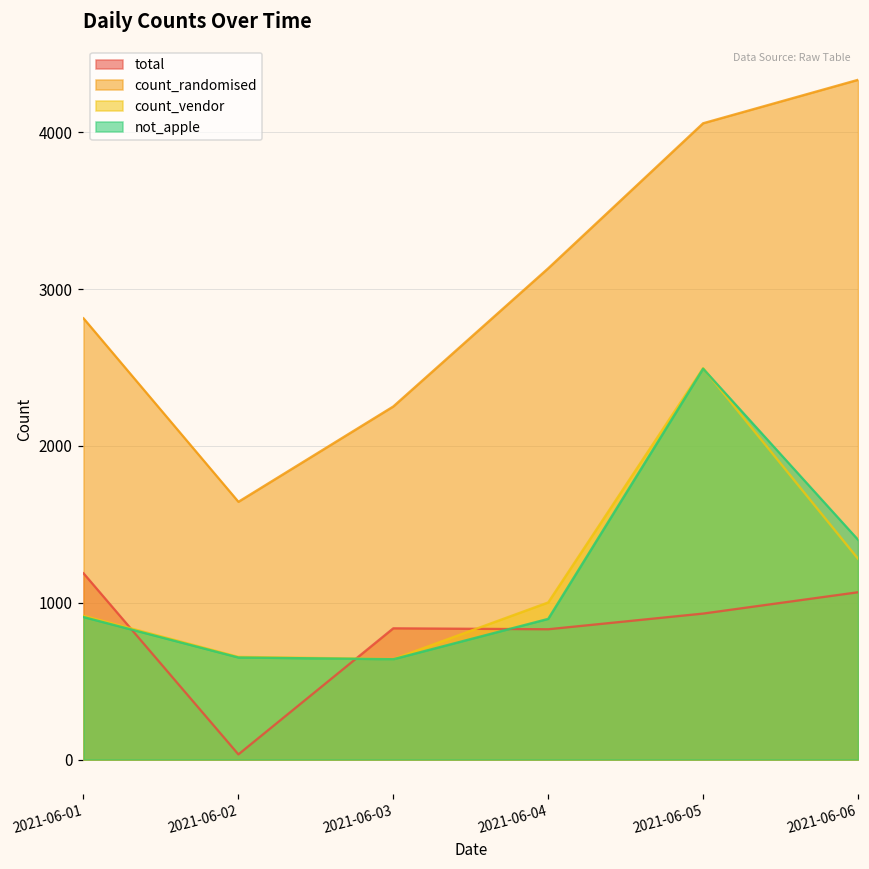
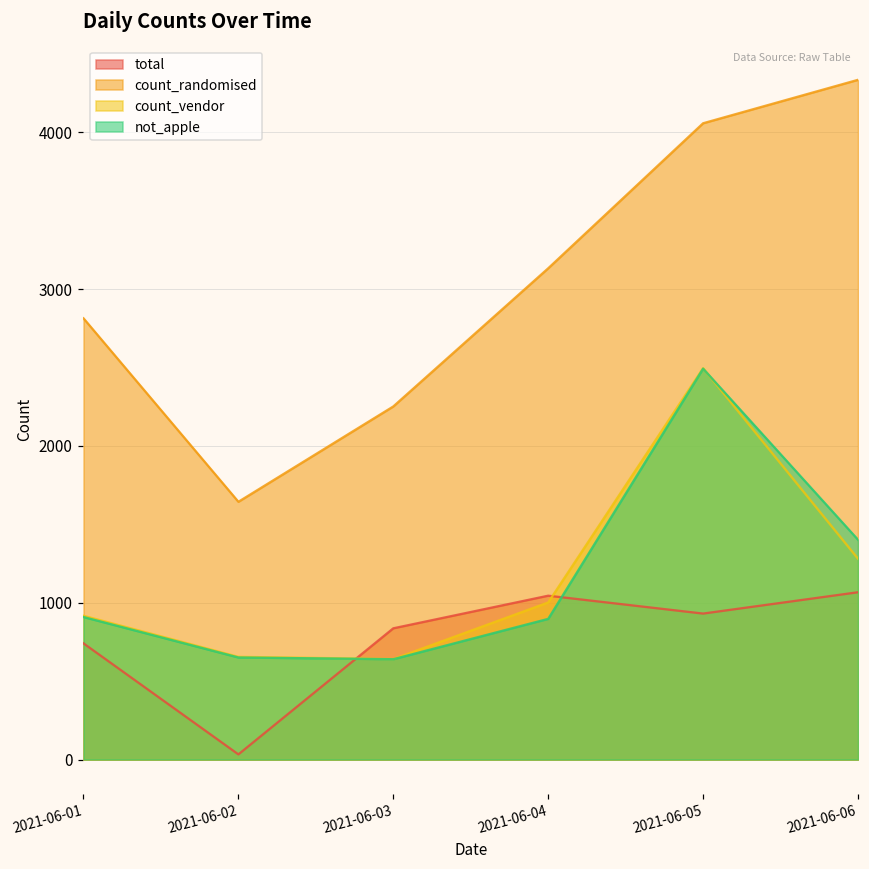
  {
    "total": {
-     "2021-06-01": 1190,
+     "2021-06-01": 740,
      "2021-06-02": 30,
      "2021-06-03": 840,
-     "2021-06-04": 830,
+     "2021-06-04": 1050,
      "2021-06-05": 930,
      "2021-06-06": 1070
    },
    "not_apple": {
      "2021-06-04": 900,
      "2021-06-06": 1400
    }
  }
